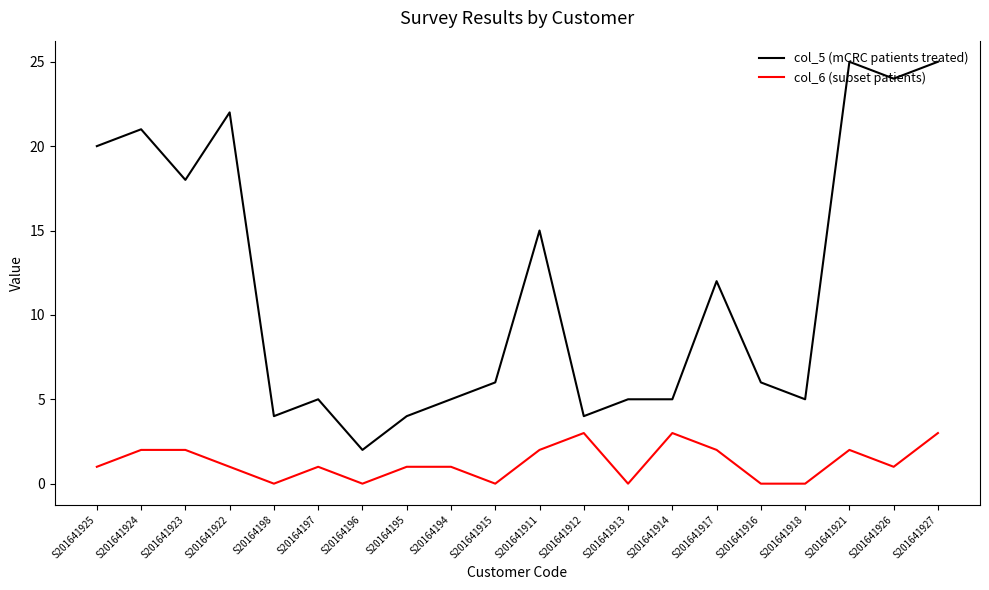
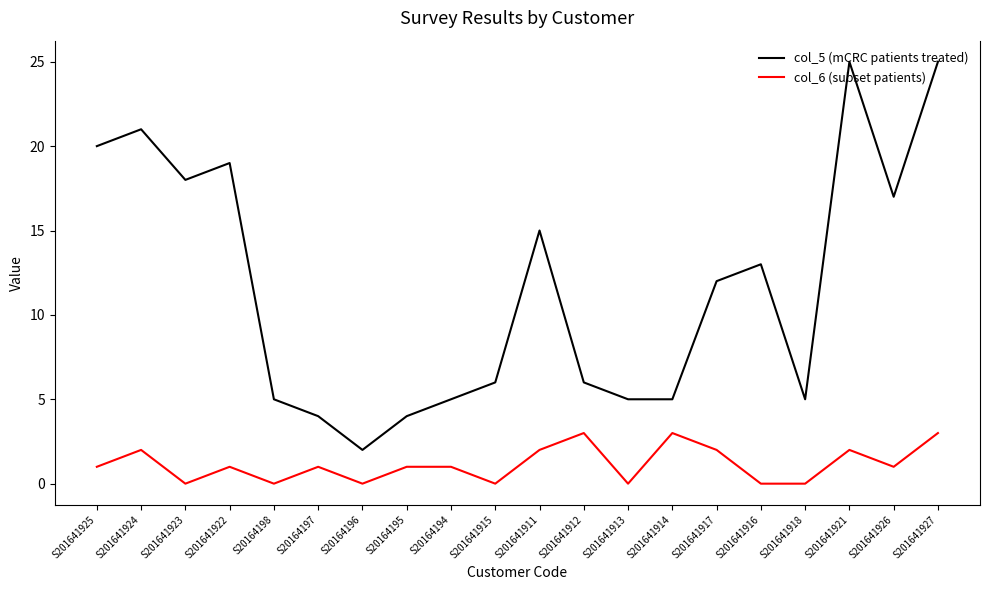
  {
    "col_5 (mCRC patients treated)": {
      "S201641925": 20,
      "S201641924": 21,
      "S201641923": 18,
-     "S201641922": 22,
-     "S20164198": 4,
-     "S20164197": 5,
+     "S201641922": 19,
+     "S20164198": 5,
+     "S20164197": 4,
      "S20164196": 2,
      "S20164195": 4,
      "S20164194": 5,
      "S201641915": 6,
      "S201641911": 15,
-     "S201641912": 4,
+     "S201641912": 6,
      "S201641913": 5,
      "S201641914": 5,
      "S201641917": 12,
-     "S201641916": 6,
+     "S201641916": 13,
      "S201641918": 5,
      "S201641921": 25,
-     "S201641926": 24,
+     "S201641926": 17,
      "S201641927": 25
    },
    "col_6 (subset patients)": {
      "S201641925": 1,
      "S201641924": 2,
-     "S201641923": 2,
+     "S201641923": 0,
      "S201641922": 1,
      "S20164198": 0,
      "S20164197": 1,
      "S20164196": 0,
      "S20164195": 1,
      "S20164194": 1,
      "S201641915": 0,
      "S201641911": 2,
      "S201641912": 3,
      "S201641913": 0,
      "S201641914": 3,
      "S201641917": 2,
      "S201641916": 0,
      "S201641918": 0,
      "S201641921": 2,
      "S201641926": 1,
      "S201641927": 3
    }
  }
